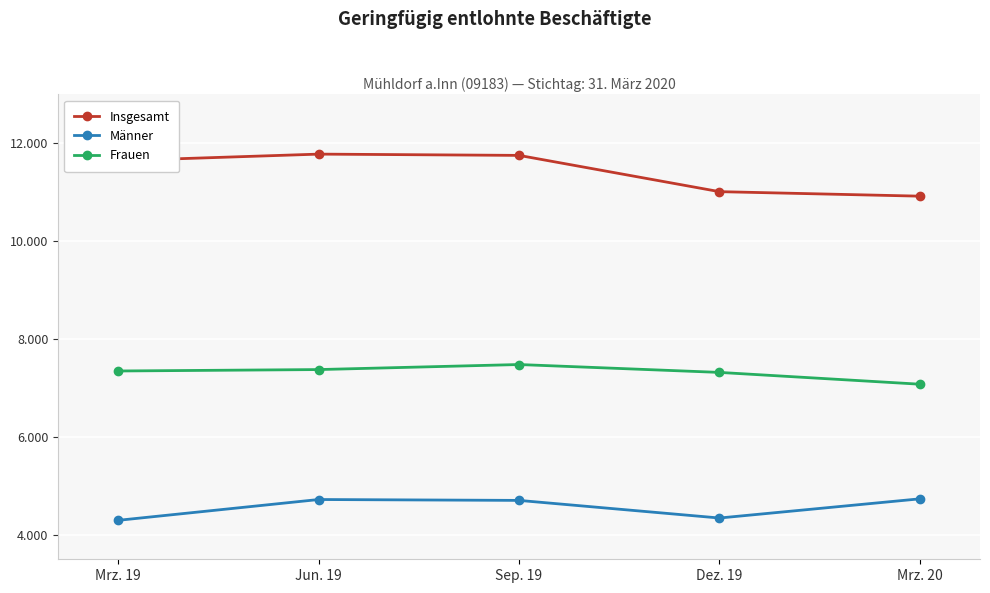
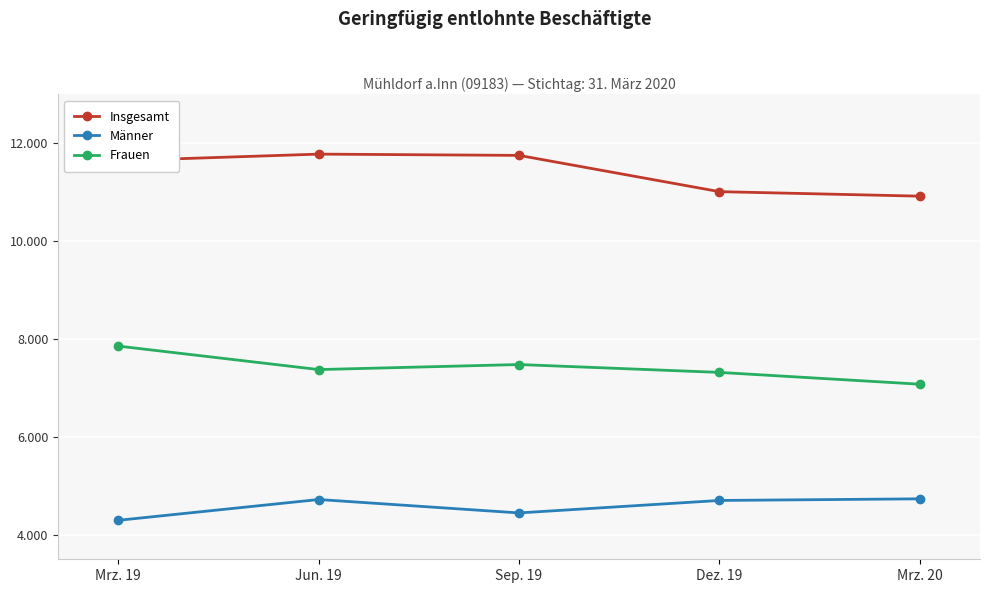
  {
    "Insgesamt": {
      "Jun. 19": 11.8,
      "Sep. 19": 11.8,
      "Dez. 19": 11.0,
      "Mrz. 20": 10.9
    },
    "Männer": {
      "Mrz. 19": 4.3,
      "Jun. 19": 4.7,
-     "Sep. 19": 4.7,
-     "Dez. 19": 4.3,
+     "Sep. 19": 4.4,
+     "Dez. 19": 4.7,
      "Mrz. 20": 4.7
    },
    "Frauen": {
-     "Mrz. 19": 7.3,
+     "Mrz. 19": 7.9,
      "Jun. 19": 7.4,
      "Sep. 19": 7.5,
      "Dez. 19": 7.3,
      "Mrz. 20": 7.1
    }
  }
